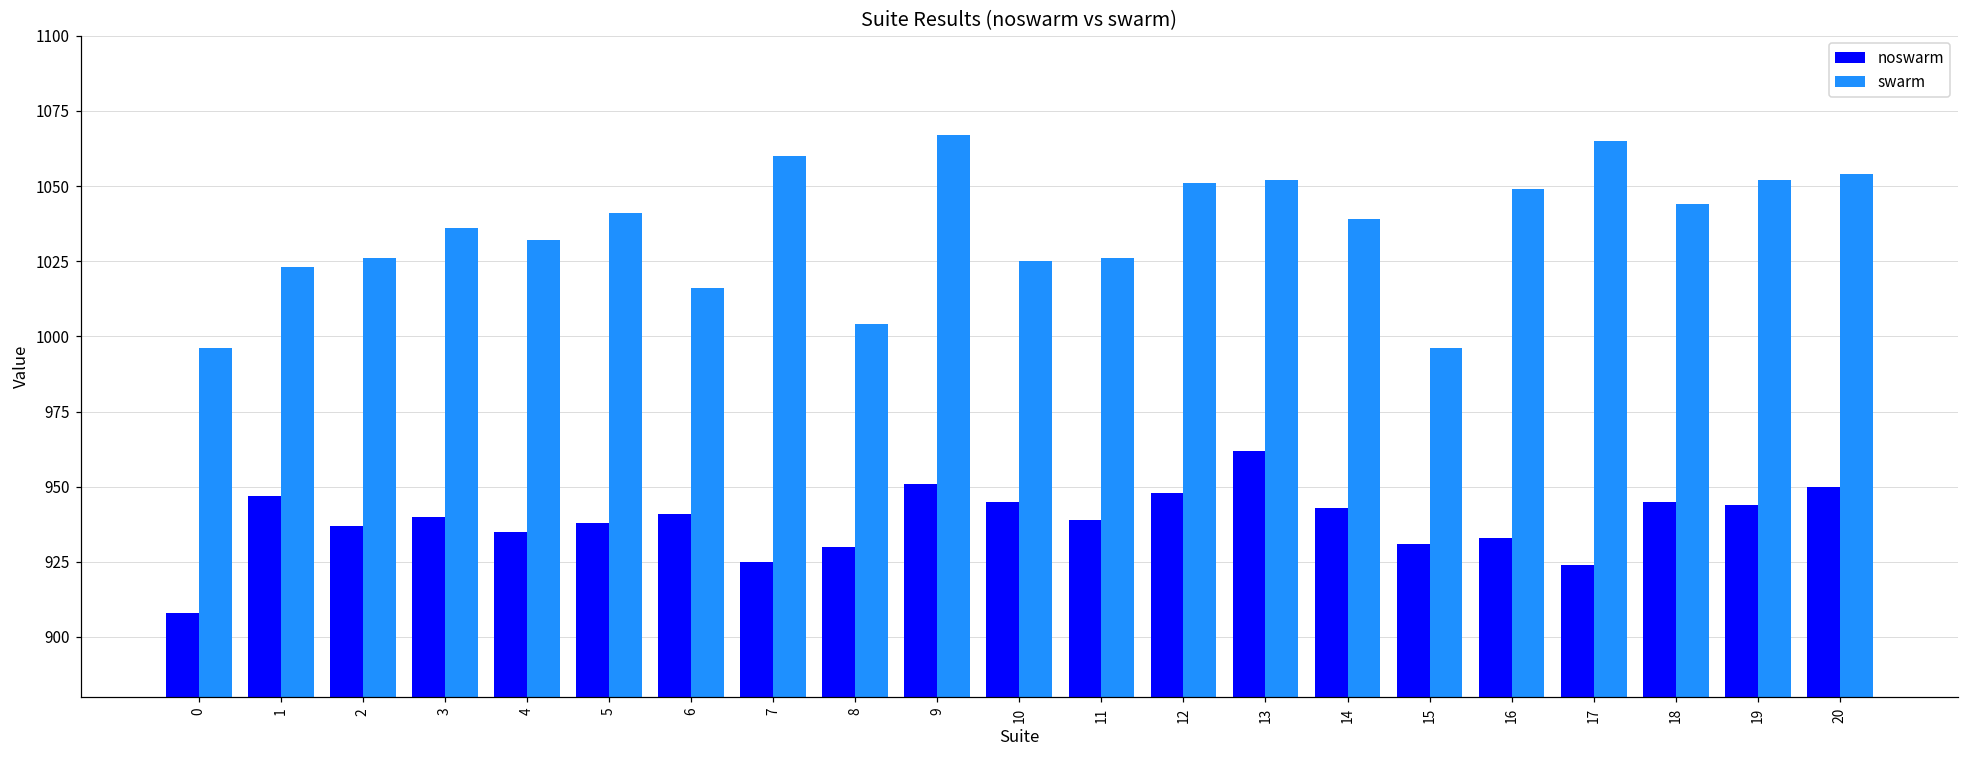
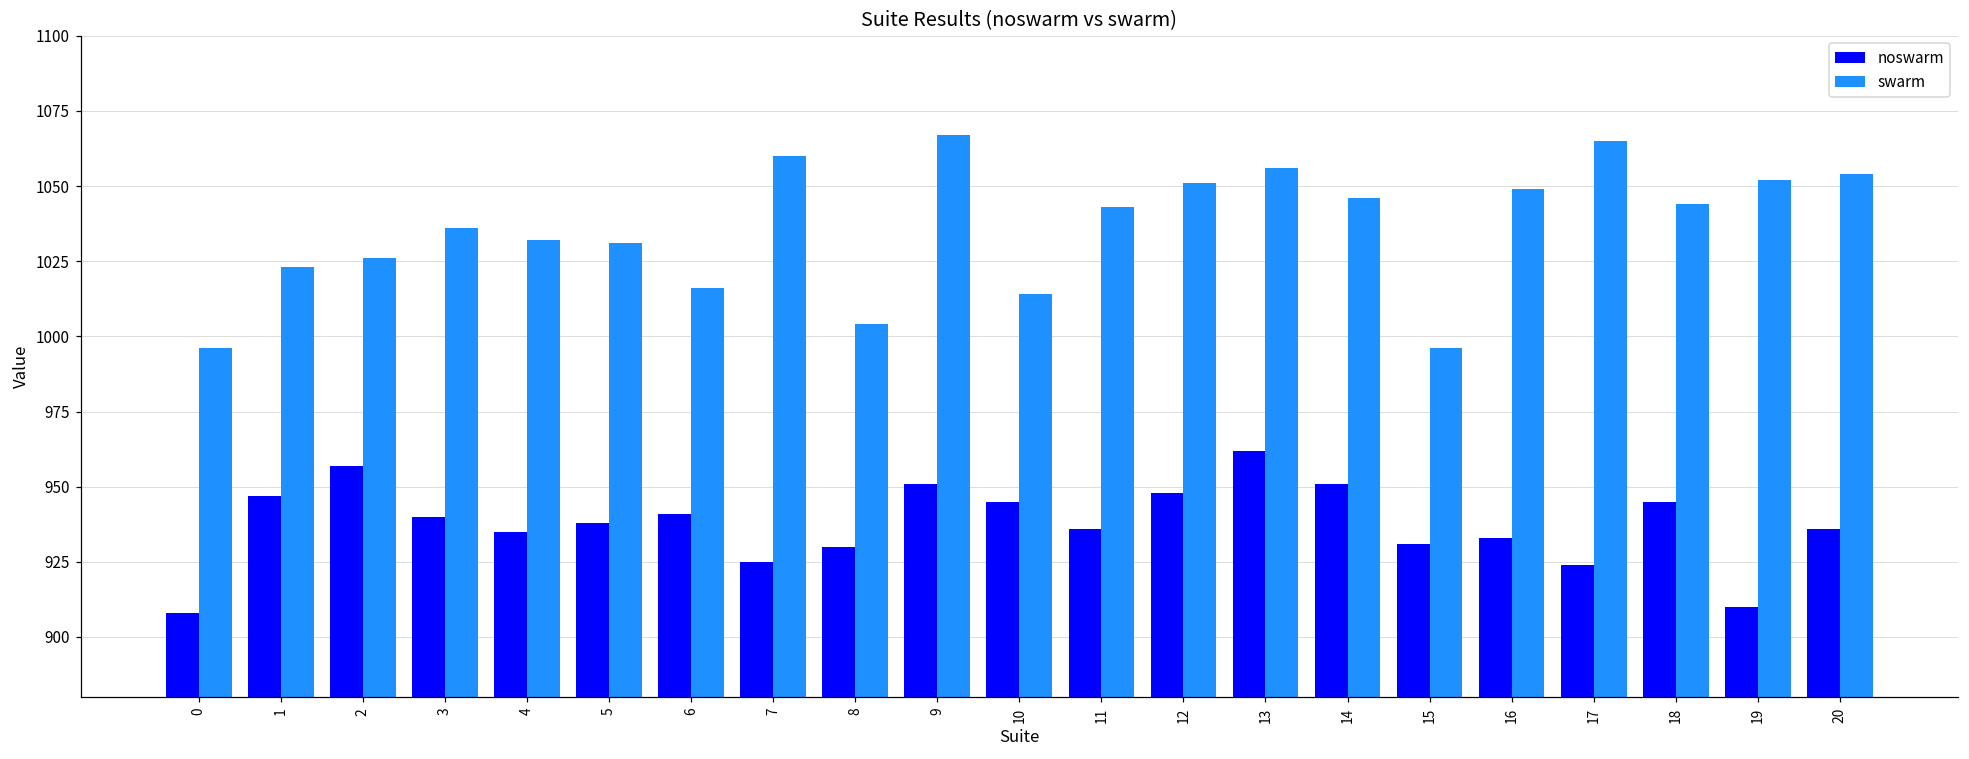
  {
    "noswarm": {
      "0": 908,
      "1": 947,
-     "2": 937,
+     "2": 957,
      "3": 940,
      "4": 935,
      "5": 938,
      "6": 941,
      "7": 925,
      "8": 930,
      "9": 951,
      "10": 945,
-     "11": 939,
+     "11": 936,
      "12": 948,
      "13": 962,
-     "14": 943,
+     "14": 951,
      "15": 931,
      "16": 933,
      "17": 924,
      "18": 945,
-     "19": 944,
-     "20": 950
+     "19": 910,
+     "20": 936
    },
    "swarm": {
      "0": 996,
      "1": 1023,
      "2": 1026,
      "3": 1036,
      "4": 1032,
-     "5": 1041,
+     "5": 1031,
      "6": 1016,
      "7": 1060,
      "8": 1004,
      "9": 1067,
-     "10": 1025,
-     "11": 1026,
+     "10": 1014,
+     "11": 1043,
      "12": 1051,
-     "13": 1052,
-     "14": 1039,
+     "13": 1056,
+     "14": 1046,
      "15": 996,
      "16": 1049,
      "17": 1065,
      "18": 1044,
      "19": 1052,
      "20": 1054
    }
  }
